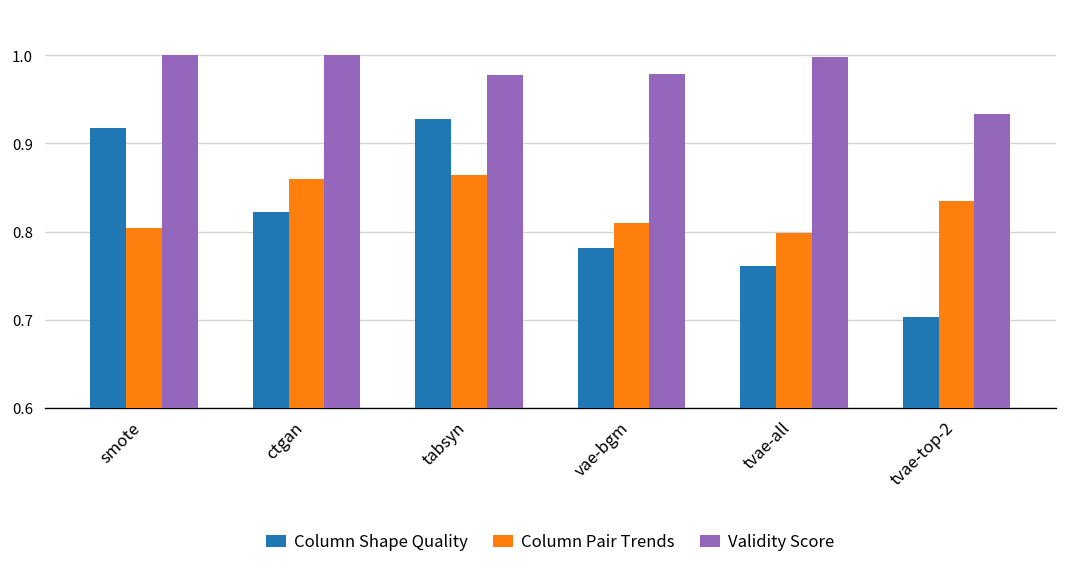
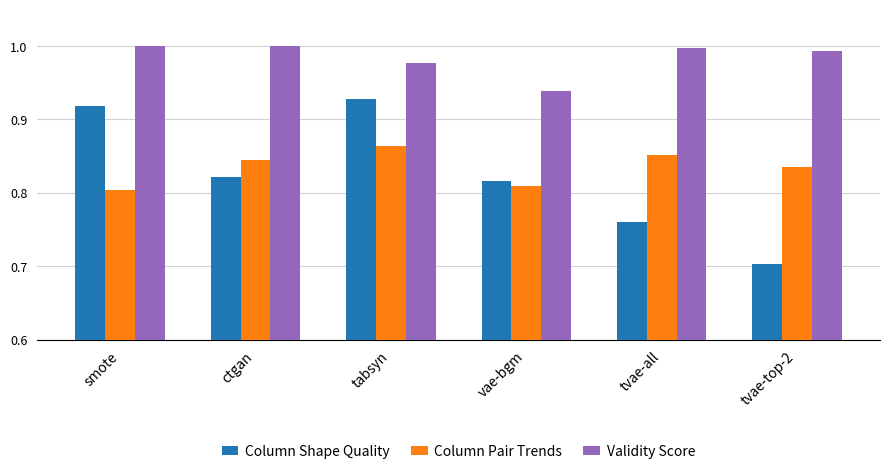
  {
    "Column Shape Quality": {
      "smote": 0.92,
      "ctgan": 0.82,
      "tabsyn": 0.93,
-     "vae-bgm": 0.78,
+     "vae-bgm": 0.82,
      "tvae-all": 0.76,
      "tvae-top-2": 0.70
    },
    "Column Pair Trends": {
      "smote": 0.80,
-     "ctgan": 0.86,
+     "ctgan": 0.85,
      "tabsyn": 0.86,
      "vae-bgm": 0.81,
-     "tvae-all": 0.80,
+     "tvae-all": 0.85,
      "tvae-top-2": 0.83
    },
    "Validity Score": {
      "smote": 1.00,
      "ctgan": 1.00,
      "tabsyn": 0.98,
-     "vae-bgm": 0.98,
+     "vae-bgm": 0.94,
      "tvae-all": 1.00,
-     "tvae-top-2": 0.93
+     "tvae-top-2": 0.99
    }
  }
